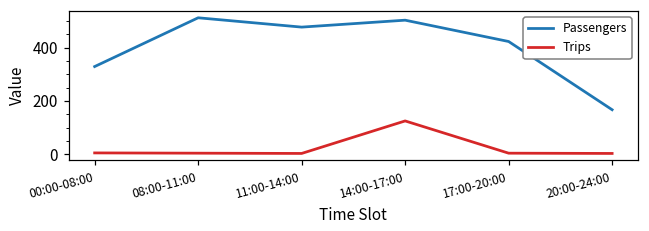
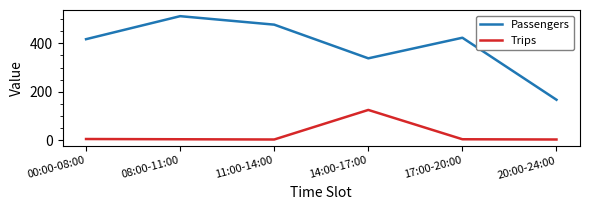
  {
    "Passengers": {
-     "00:00-08:00": 330,
+     "00:00-08:00": 420,
      "08:00-11:00": 510,
      "11:00-14:00": 480,
-     "14:00-17:00": 500,
+     "14:00-17:00": 340,
      "17:00-20:00": 420,
      "20:00-24:00": 170
    },
    "Trips": {
      "00:00-08:00": 10,
      "08:00-11:00": 0,
      "11:00-14:00": 0,
      "14:00-17:00": 130,
      "17:00-20:00": 0,
      "20:00-24:00": 0
    }
  }
